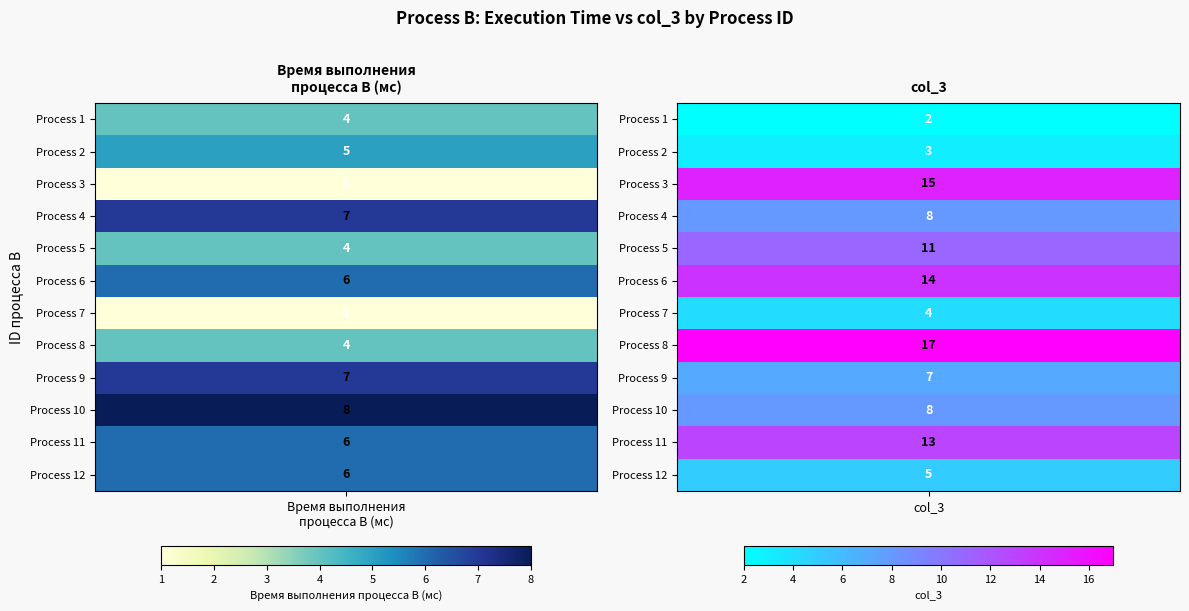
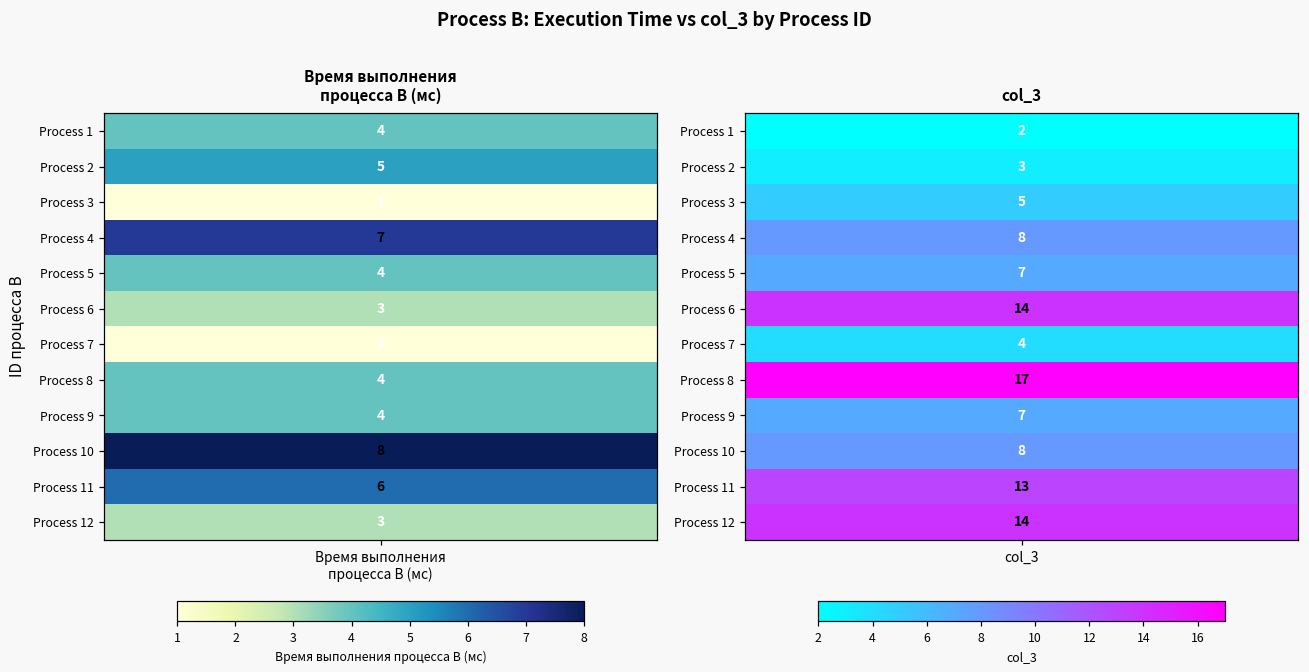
  {
    "Время выполнения процесса B (мс)": {
      "Process 1": {
        "Время выполнения процесса B (мс)": 4
      },
      "Process 2": {
        "Время выполнения процесса B (мс)": 5
      },
      "Process 4": {
        "Время выполнения процесса B (мс)": 7
      },
      "Process 5": {
        "Время выполнения процесса B (мс)": 4
      },
      "Process 6": {
-       "Время выполнения процесса B (мс)": 6
+       "Время выполнения процесса B (мс)": 3
      },
      "Process 8": {
        "Время выполнения процесса B (мс)": 4
      },
      "Process 9": {
-       "Время выполнения процесса B (мс)": 7
+       "Время выполнения процесса B (мс)": 4
      },
      "Process 10": {
        "Время выполнения процесса B (мс)": 8
      },
      "Process 11": {
        "Время выполнения процесса B (мс)": 6
      },
      "Process 12": {
-       "Время выполнения процесса B (мс)": 6
+       "Время выполнения процесса B (мс)": 3
      }
    },
    "col_3": {
      "Process 1": {
        "col_3": 2
      },
      "Process 2": {
        "col_3": 3
      },
      "Process 3": {
-       "col_3": 15
+       "col_3": 5
      },
      "Process 4": {
        "col_3": 8
      },
      "Process 5": {
-       "col_3": 11
+       "col_3": 7
      },
      "Process 6": {
        "col_3": 14
      },
      "Process 7": {
        "col_3": 4
      },
      "Process 8": {
        "col_3": 17
      },
      "Process 9": {
        "col_3": 7
      },
      "Process 10": {
        "col_3": 8
      },
      "Process 11": {
        "col_3": 13
      },
      "Process 12": {
-       "col_3": 5
+       "col_3": 14
      }
    }
  }
